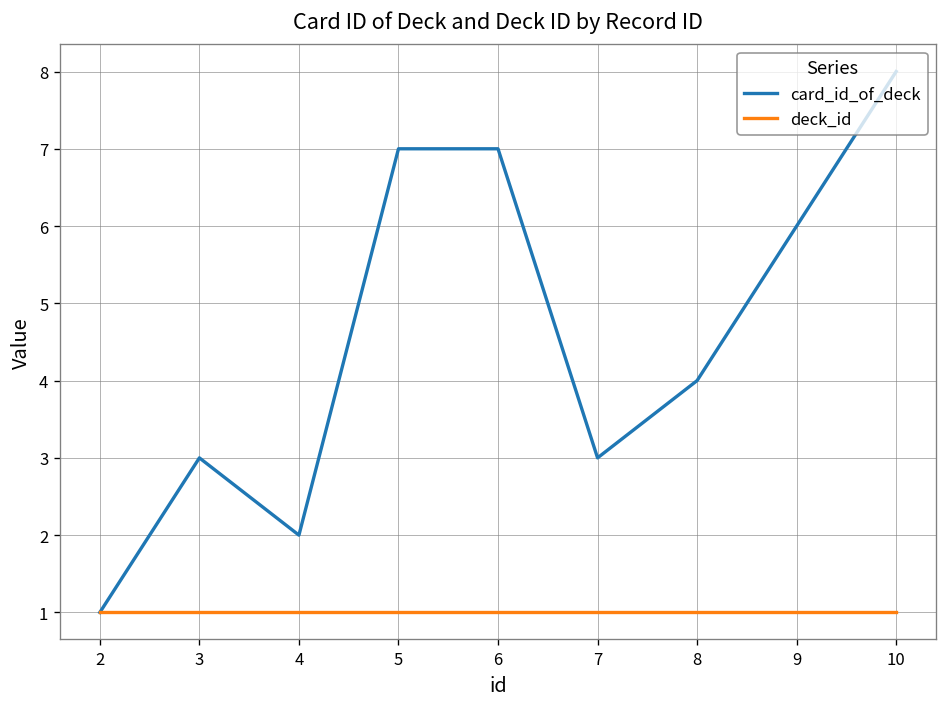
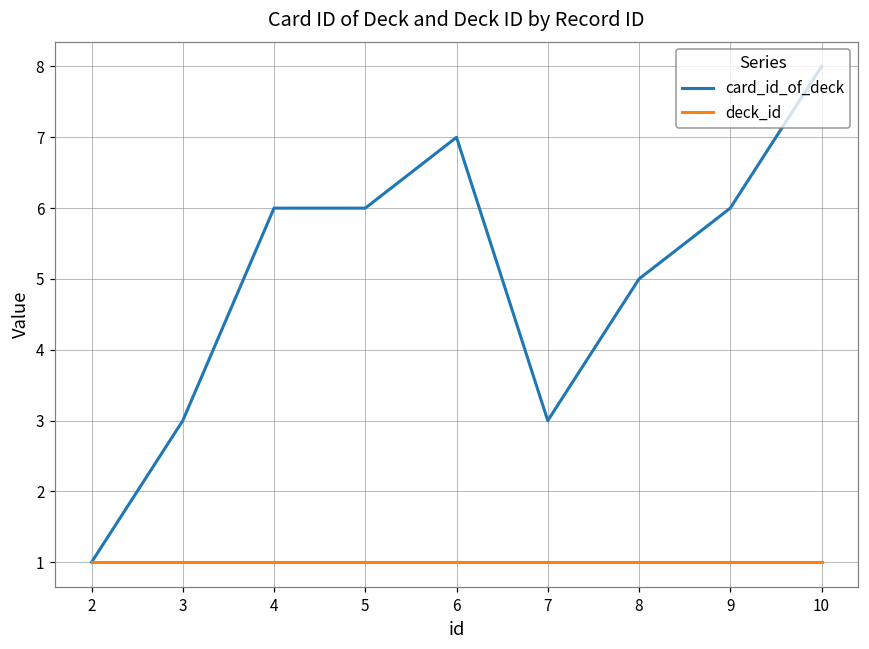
  {
    "card_id_of_deck": {
      "3": 3,
-     "4": 2,
-     "5": 7,
+     "4": 6,
+     "5": 6,
      "6": 7,
      "7": 3,
-     "8": 4,
+     "8": 5,
      "9": 6
    },
    "deck_id": {
      "3": 1,
      "4": 1,
      "5": 1,
      "6": 1,
      "7": 1,
      "8": 1,
      "9": 1,
      "10": 1
    }
  }
